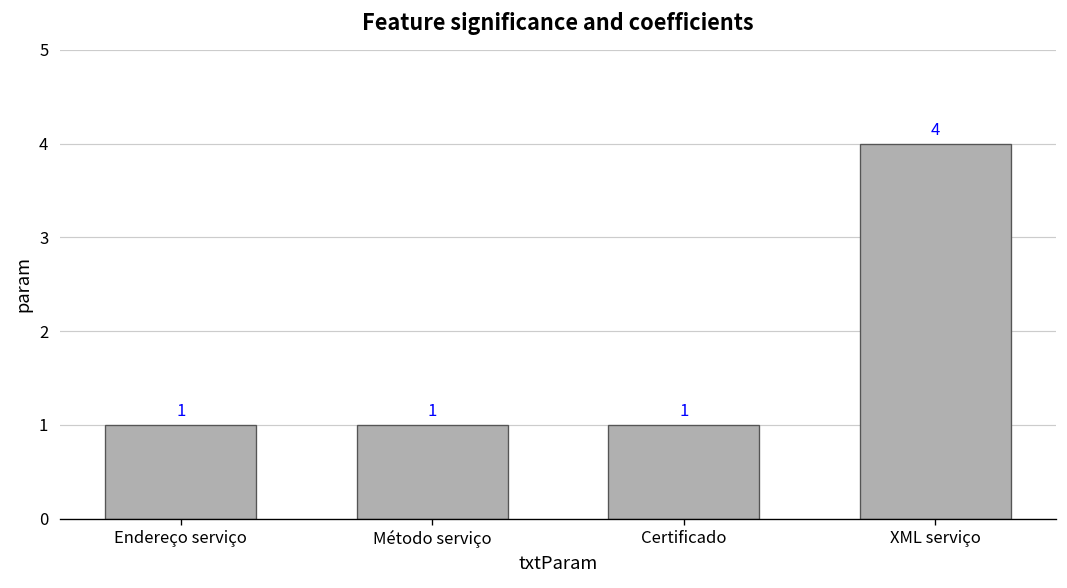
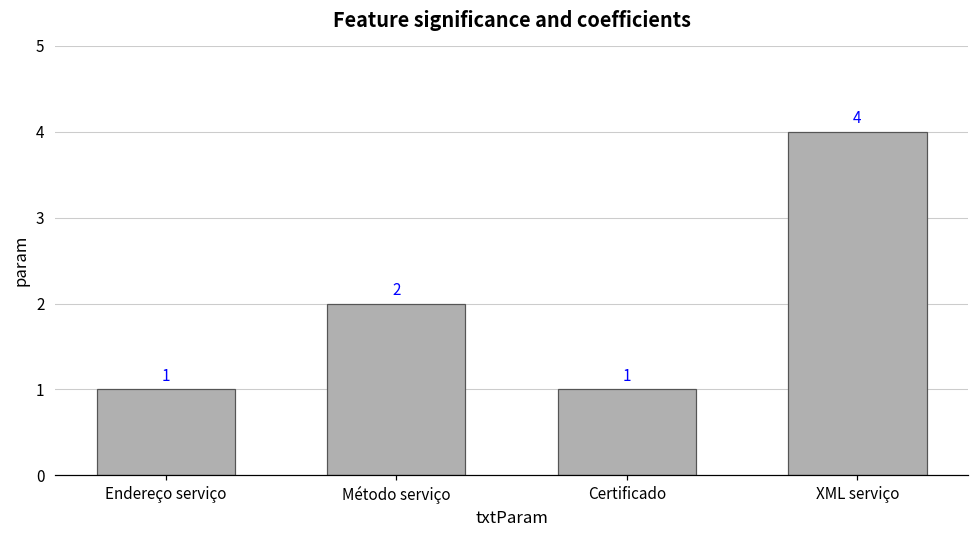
  {
    "Endereço serviço": 1,
-   "Método serviço": 1,
+   "Método serviço": 2,
    "Certificado": 1,
    "XML serviço": 4
  }
